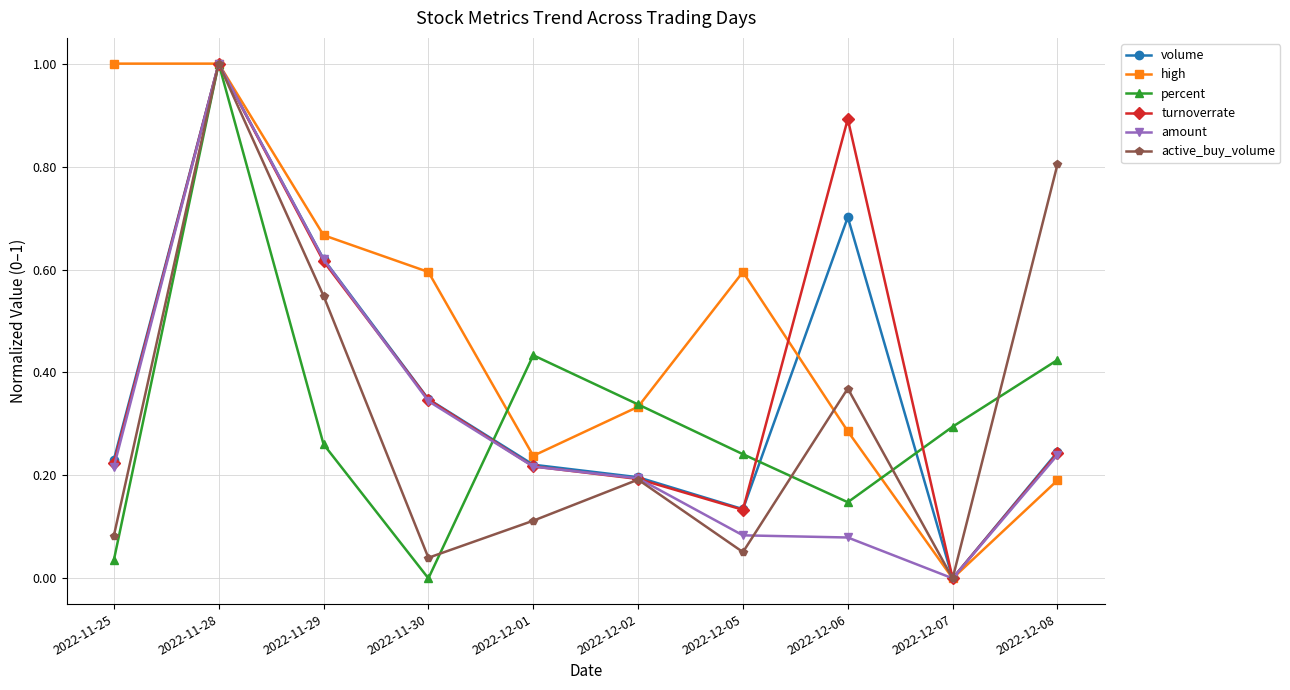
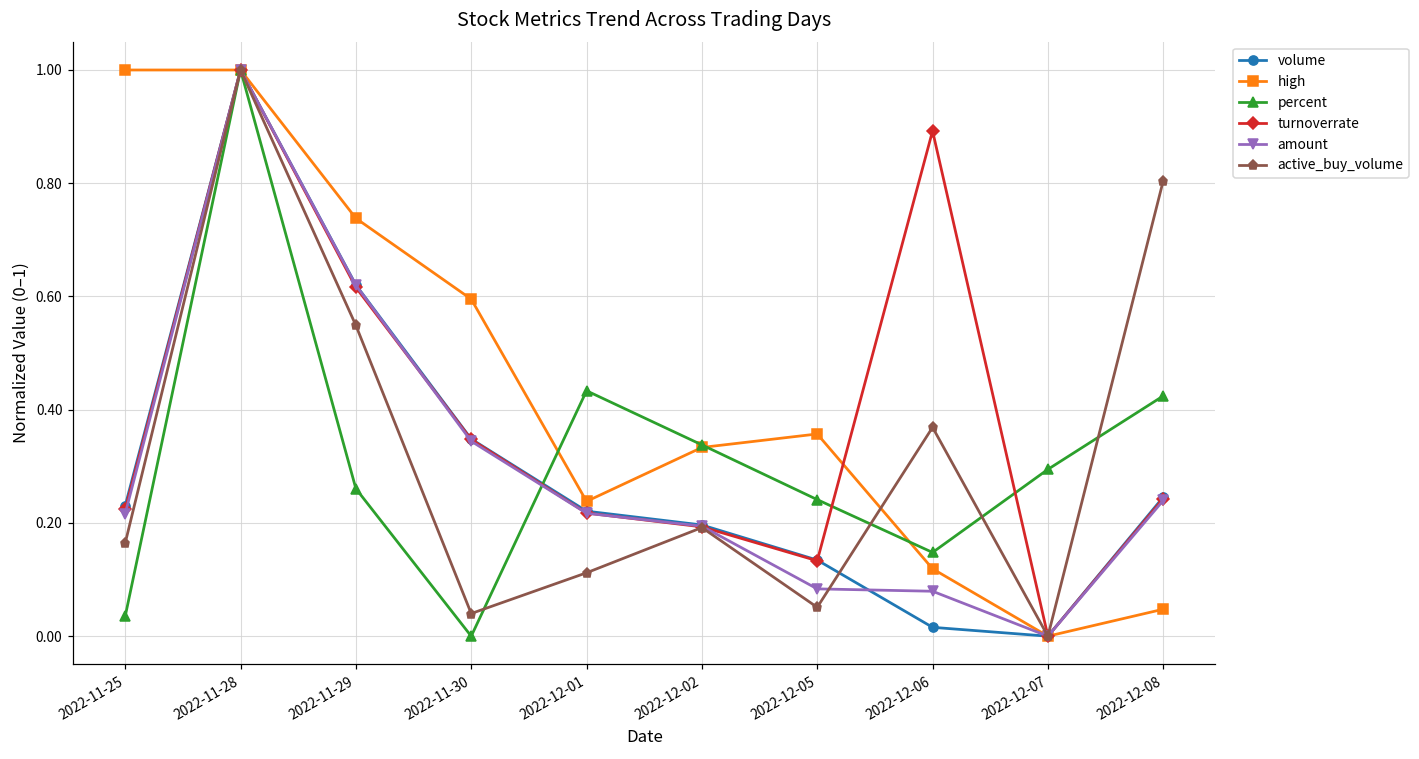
  {
    "volume": {
      "2022-11-25": 0.23,
-     "2022-12-06": 0.70
+     "2022-12-06": 0.02
    },
    "high": {
      "2022-11-25": 1.00,
-     "2022-11-29": 0.67,
+     "2022-11-29": 0.74,
      "2022-11-30": 0.60,
      "2022-12-01": 0.24,
-     "2022-12-05": 0.60,
-     "2022-12-06": 0.29,
-     "2022-12-08": 0.19
+     "2022-12-05": 0.36,
+     "2022-12-06": 0.12,
+     "2022-12-08": 0.05
    },
    "percent": {
      "2022-11-25": 0.04,
      "2022-11-29": 0.26,
      "2022-11-30": 0.00,
      "2022-12-01": 0.43,
      "2022-12-05": 0.24,
      "2022-12-06": 0.15,
      "2022-12-07": 0.29,
      "2022-12-08": 0.42
    },
    "turnoverrate": {
      "2022-11-25": 0.22,
      "2022-12-06": 0.89
    },
    "amount": {
      "2022-11-25": 0.22,
      "2022-12-05": 0.08,
      "2022-12-06": 0.08
    },
    "active_buy_volume": {
-     "2022-11-25": 0.08,
+     "2022-11-25": 0.16,
      "2022-11-29": 0.55,
      "2022-11-30": 0.04,
      "2022-12-01": 0.11,
      "2022-12-05": 0.05,
      "2022-12-06": 0.37,
      "2022-12-08": 0.80
    }
  }
